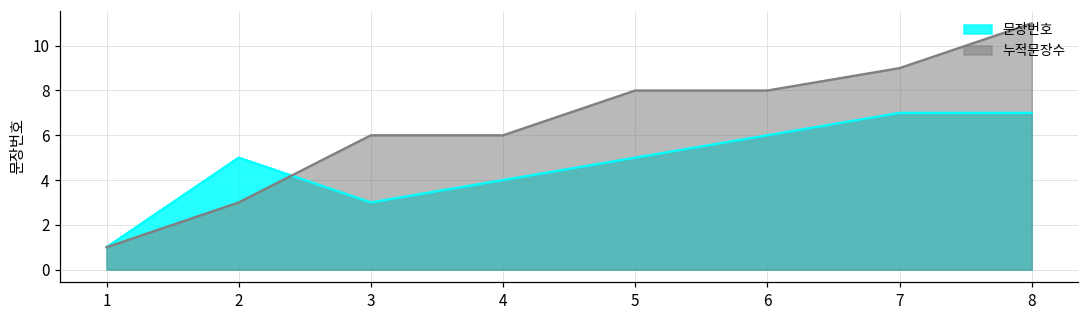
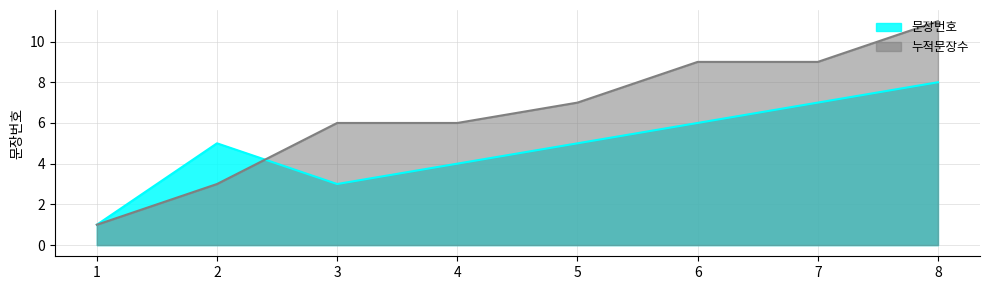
  {
    "문장번호": {
      "2": 5,
      "3": 3,
      "4": 4,
      "5": 5,
      "6": 6,
      "7": 7,
-     "8": 7
+     "8": 8
    },
    "누적문장수": {
      "2": 3,
      "3": 6,
      "4": 6,
-     "5": 8,
-     "6": 8,
+     "5": 7,
+     "6": 9,
      "7": 9,
      "8": 11
    }
  }
